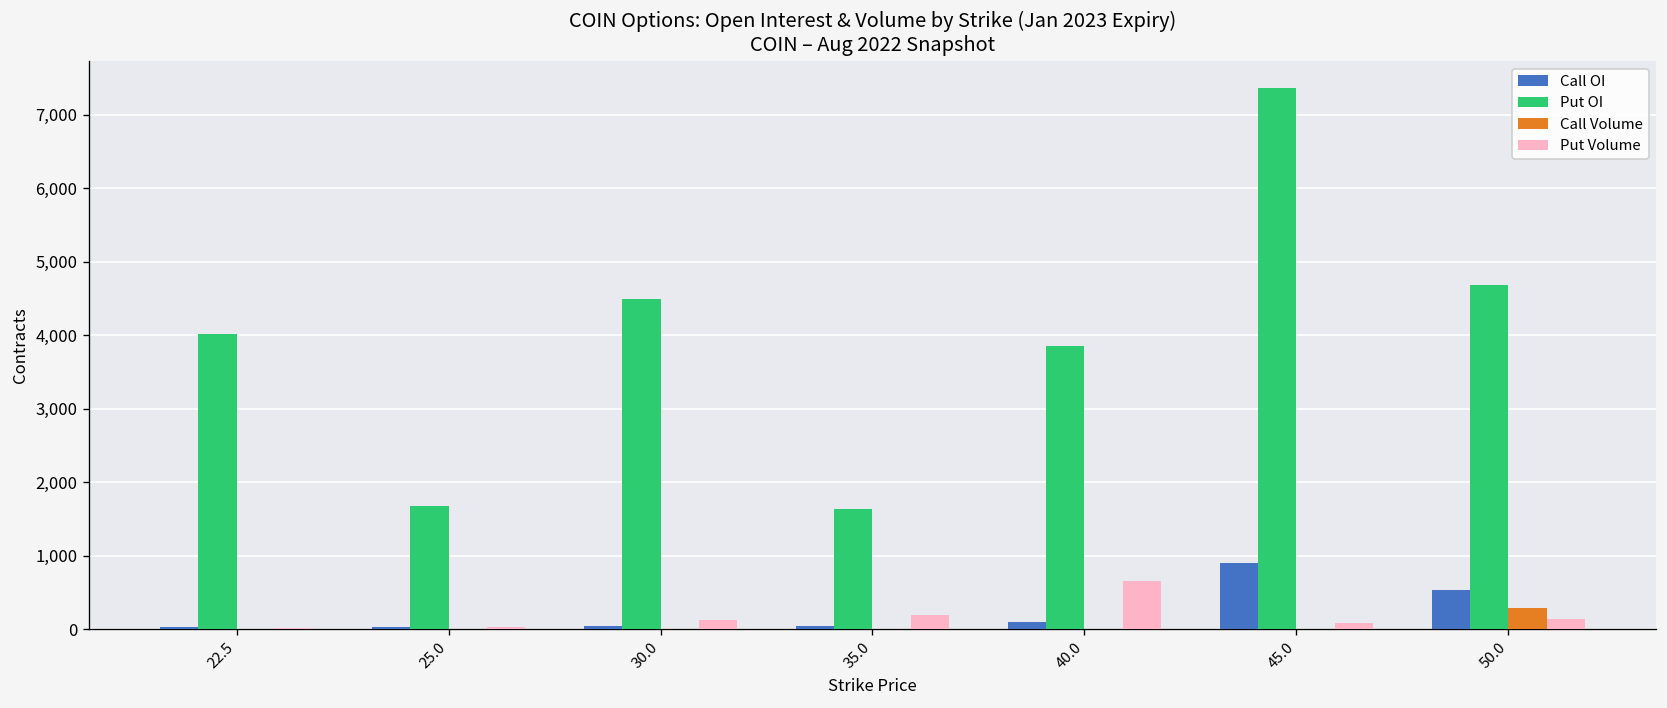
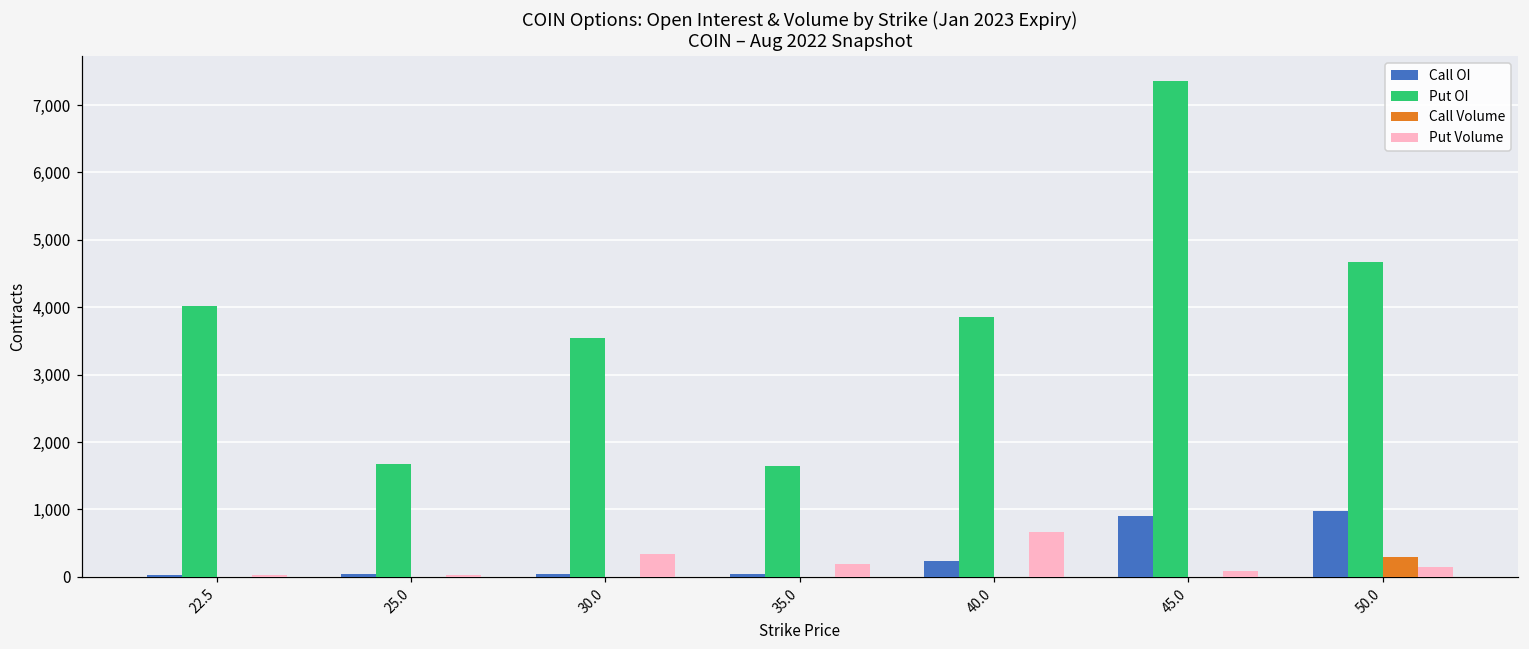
  {
    "Call OI": {
      "30.0": "0",
      "35.0": "0",
-     "40.0": "100",
+     "40.0": "200",
      "45.0": "900",
-     "50.0": "500"
+     "50.0": "1,000"
    },
    "Put OI": {
      "22.5": "4,000",
      "25.0": "1,700",
-     "30.0": "4,500",
+     "30.0": "3,500",
      "35.0": "1,600",
      "40.0": "3,900",
      "45.0": "7,400",
      "50.0": "4,700"
    },
    "Call Volume": {
      "22.5": "0",
      "25.0": "0",
      "35.0": "0",
      "40.0": "0",
      "45.0": "0",
      "50.0": "300"
    },
    "Put Volume": {
-     "30.0": "100",
+     "30.0": "300",
      "35.0": "200",
      "40.0": "700",
      "45.0": "100",
      "50.0": "100"
    }
  }
